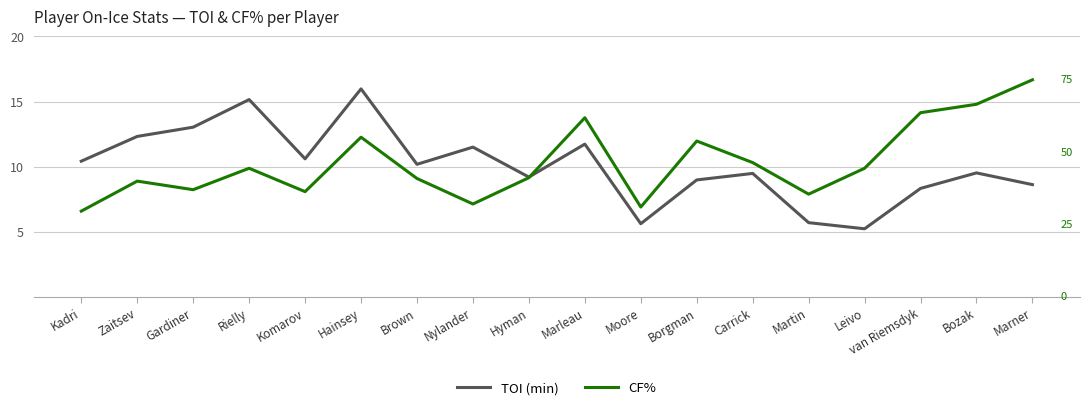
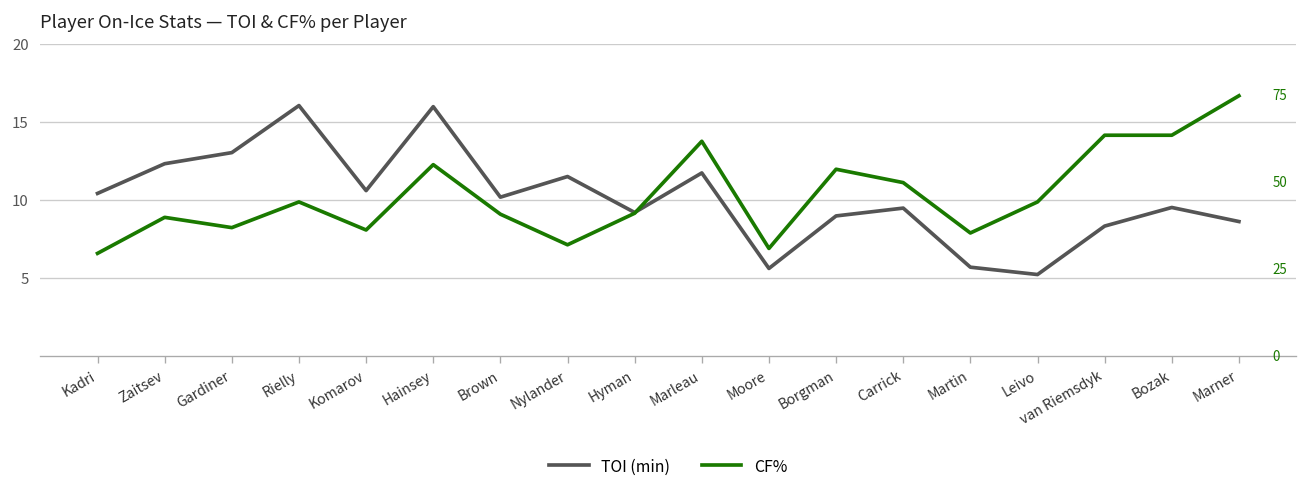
  {
    "TOI (min)": {
      "Kadri": 10.4,
      "Zaitsev": 12.3,
      "Gardiner": 13.0,
-     "Rielly": 15.2,
+     "Rielly": 16.0,
      "Komarov": 10.6,
      "Hainsey": 16.0,
      "Brown": 10.2,
      "Nylander": 11.5,
      "Marleau": 11.7,
      "Moore": 5.6,
      "Borgman": 9.0,
      "Carrick": 9.5,
      "Martin": 5.7,
      "Leivo": 5.2,
      "van Riemsdyk": 8.3,
      "Bozak": 9.5,
      "Marner": 8.6
    },
    "CF%": {
      "Kadri": 6.6,
      "Zaitsev": 8.9,
      "Gardiner": 8.2,
      "Rielly": 9.9,
      "Komarov": 8.1,
      "Hainsey": 12.3,
      "Brown": 9.1,
      "Nylander": 7.1,
      "Marleau": 13.8,
      "Moore": 6.9,
      "Borgman": 12.0,
-     "Carrick": 10.3,
+     "Carrick": 11.1,
      "Martin": 7.9,
      "Leivo": 9.9,
      "van Riemsdyk": 14.1,
-     "Bozak": 14.8,
+     "Bozak": 14.1,
      "Marner": 16.7
    }
  }
